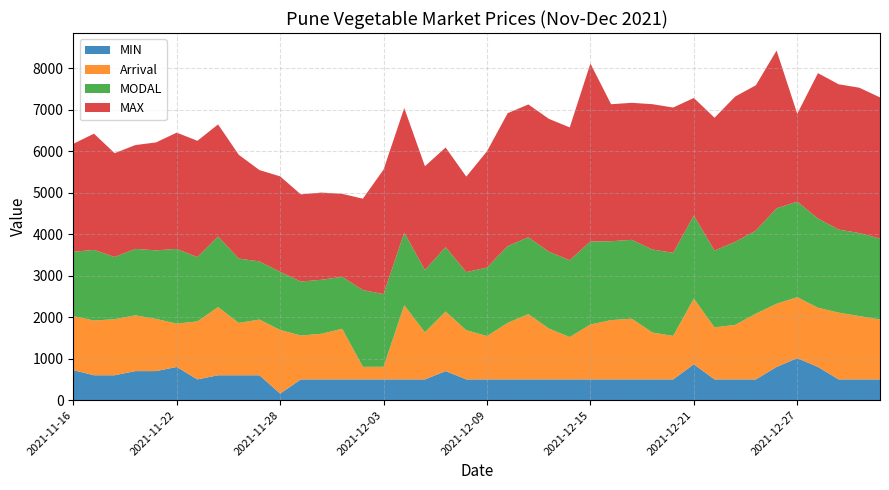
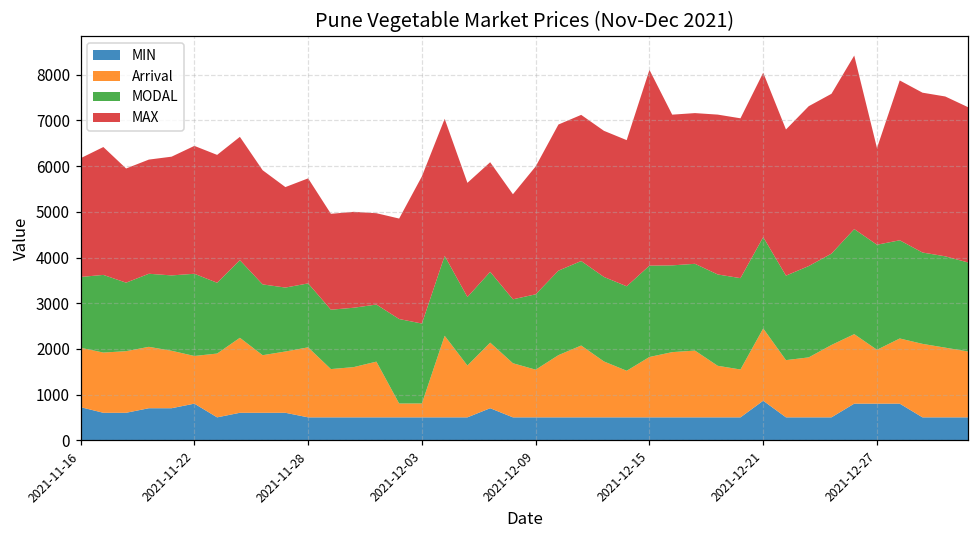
  {
    "MIN": {
      "2021-11-16": 700,
      "2021-11-22": 800,
-     "2021-11-28": 200,
+     "2021-11-28": 500,
      "2021-12-03": 500,
      "2021-12-09": 500,
      "2021-12-15": 500,
      "2021-12-21": 900,
-     "2021-12-27": 1000
+     "2021-12-27": 800
    },
    "Arrival": {
      "2021-11-16": 1300,
      "2021-11-22": 1000,
      "2021-11-28": 1500,
      "2021-12-03": 300,
      "2021-12-09": 1000,
      "2021-12-15": 1300,
      "2021-12-21": 1600,
-     "2021-12-27": 1500
+     "2021-12-27": 1200
    },
    "MODAL": {
      "2021-11-16": 1600,
      "2021-11-22": 1800,
      "2021-11-28": 1400,
      "2021-12-03": 1800,
      "2021-12-09": 1700,
      "2021-12-15": 2000,
      "2021-12-21": 2000,
      "2021-12-27": 2300
    },
    "MAX": {
      "2021-11-16": 2600,
      "2021-11-22": 2800,
      "2021-11-28": 2300,
-     "2021-12-03": 3000,
+     "2021-12-03": 3200,
      "2021-12-09": 2800,
      "2021-12-15": 4300,
-     "2021-12-21": 2800,
+     "2021-12-21": 3600,
      "2021-12-27": 2100
    }
  }
